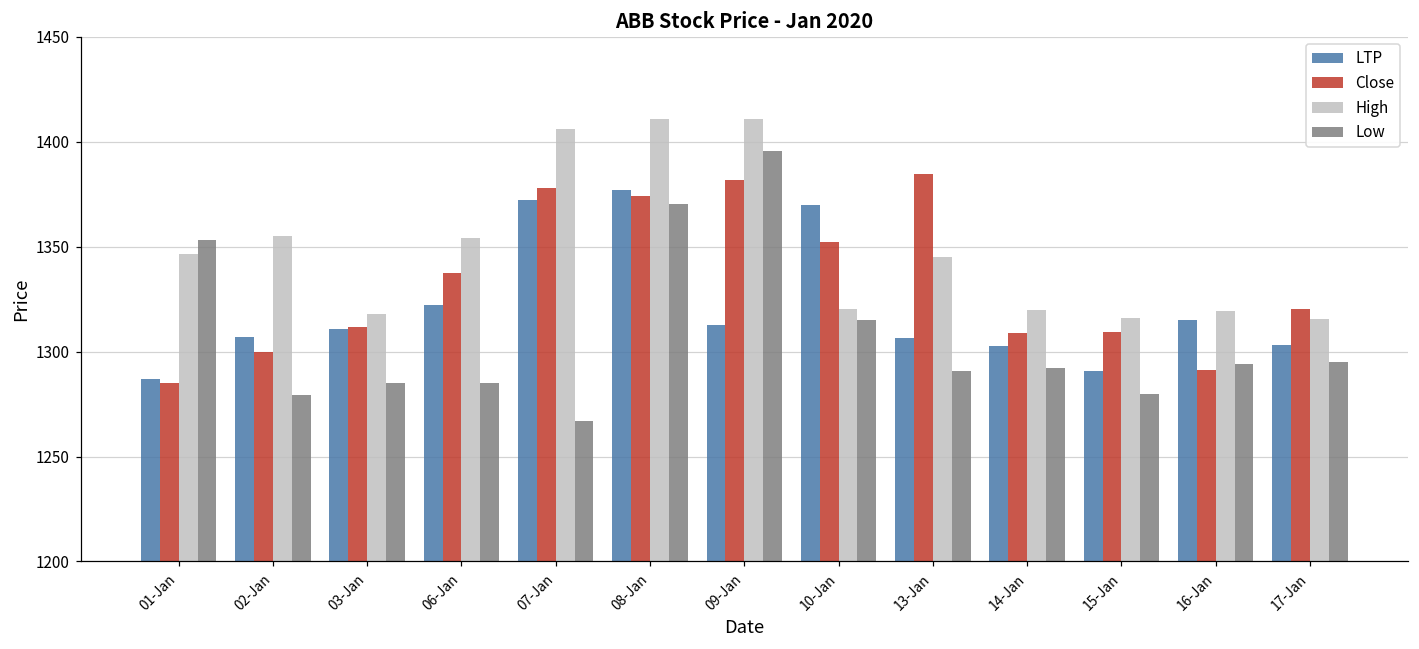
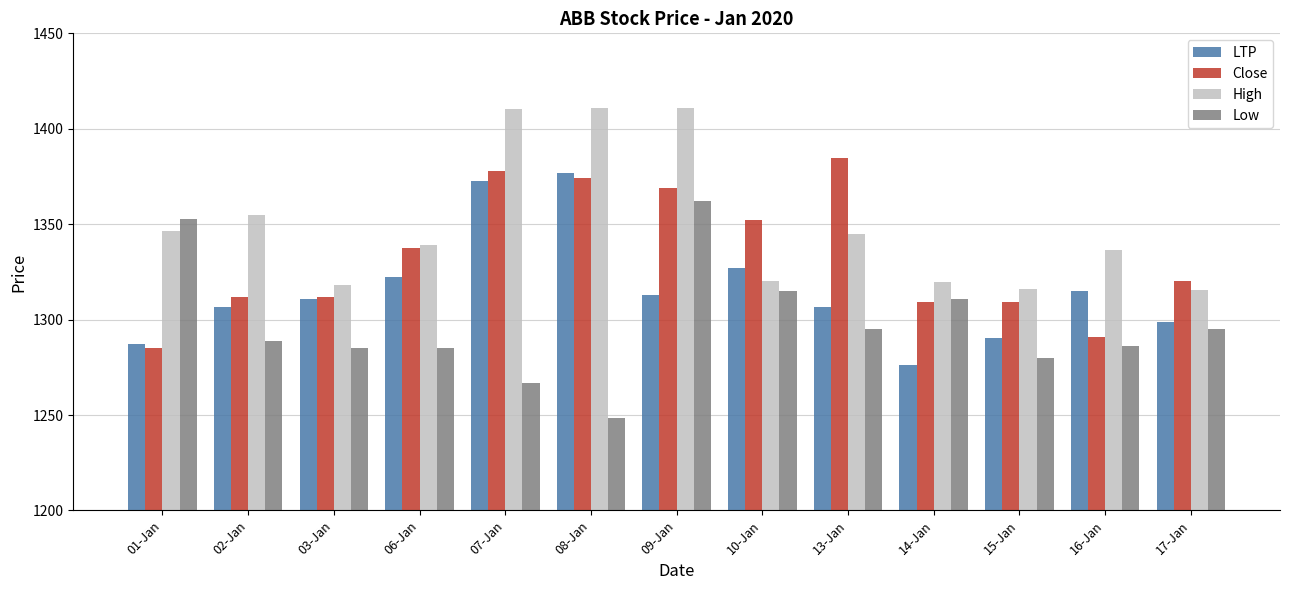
  {
    "LTP": {
      "01-Jan": 1287,
      "02-Jan": 1307,
      "03-Jan": 1311,
      "06-Jan": 1322,
      "07-Jan": 1372,
      "08-Jan": 1377,
      "09-Jan": 1313,
-     "10-Jan": 1370,
+     "10-Jan": 1327,
      "13-Jan": 1306,
-     "14-Jan": 1303,
+     "14-Jan": 1276,
      "15-Jan": 1291,
      "16-Jan": 1315,
-     "17-Jan": 1303
+     "17-Jan": 1299
    },
    "Close": {
      "01-Jan": 1285,
-     "02-Jan": 1300,
+     "02-Jan": 1312,
      "03-Jan": 1312,
      "06-Jan": 1337,
      "07-Jan": 1378,
      "08-Jan": 1374,
-     "09-Jan": 1382,
+     "09-Jan": 1369,
      "10-Jan": 1352,
      "13-Jan": 1385,
      "14-Jan": 1309,
      "15-Jan": 1309,
      "16-Jan": 1291,
      "17-Jan": 1320
    },
    "High": {
      "01-Jan": 1346,
      "02-Jan": 1355,
      "03-Jan": 1318,
-     "06-Jan": 1354,
-     "07-Jan": 1406,
+     "06-Jan": 1339,
+     "07-Jan": 1410,
      "08-Jan": 1411,
      "09-Jan": 1411,
      "10-Jan": 1320,
      "13-Jan": 1345,
      "14-Jan": 1320,
      "15-Jan": 1316,
-     "16-Jan": 1319,
+     "16-Jan": 1337,
      "17-Jan": 1315
    },
    "Low": {
      "01-Jan": 1353,
-     "02-Jan": 1279,
+     "02-Jan": 1289,
      "03-Jan": 1285,
      "06-Jan": 1285,
      "07-Jan": 1267,
-     "08-Jan": 1370,
-     "09-Jan": 1395,
+     "08-Jan": 1249,
+     "09-Jan": 1362,
      "10-Jan": 1315,
-     "13-Jan": 1291,
-     "14-Jan": 1292,
+     "13-Jan": 1295,
+     "14-Jan": 1311,
      "15-Jan": 1280,
-     "16-Jan": 1294,
+     "16-Jan": 1286,
      "17-Jan": 1295
    }
  }
